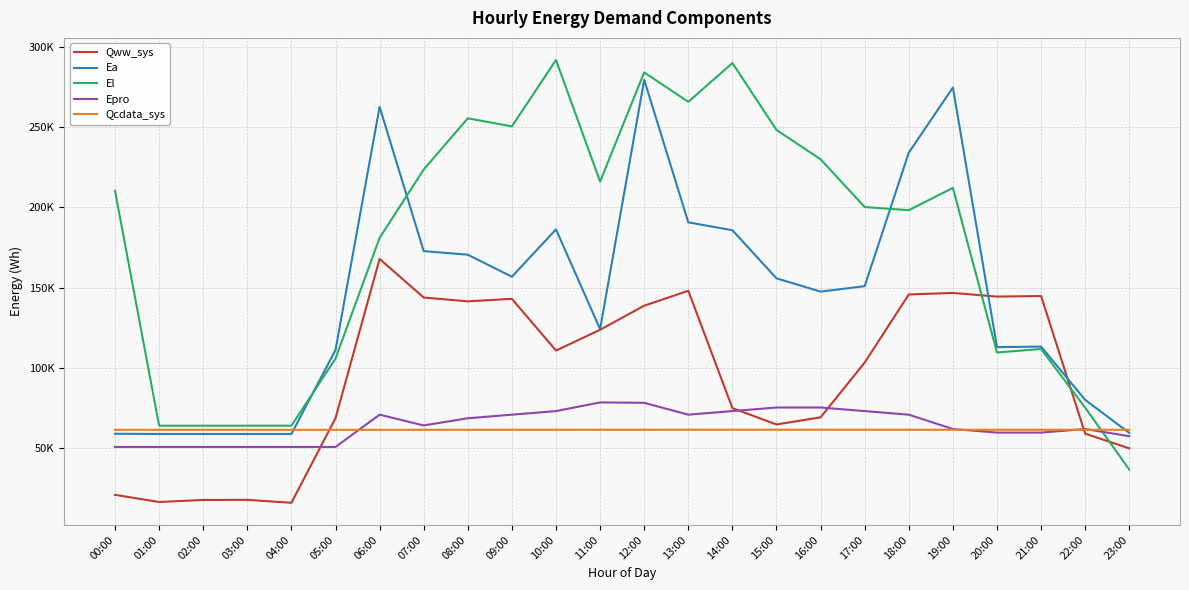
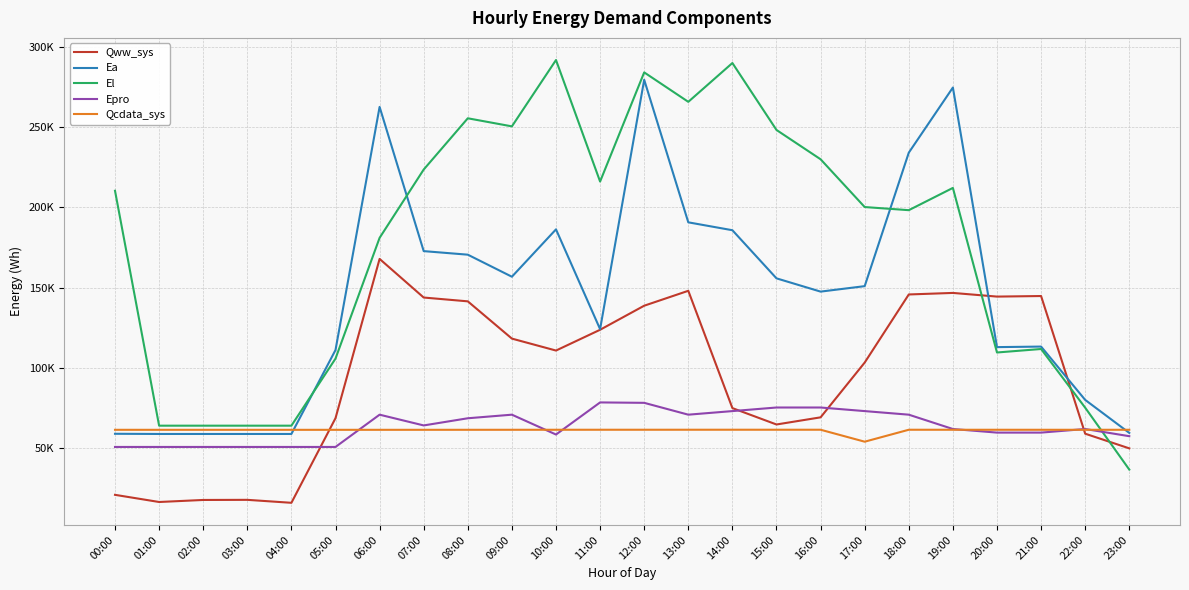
  {
    "Qww_sys": {
      "00:00": 21000,
      "01:00": 16000,
      "02:00": 18000,
      "03:00": 18000,
      "04:00": 16000,
      "05:00": 69000,
      "06:00": 168000,
      "07:00": 144000,
      "08:00": 141000,
-     "09:00": 143000,
+     "09:00": 118000,
      "10:00": 111000,
      "12:00": 139000,
      "13:00": 148000,
      "14:00": 75000,
      "15:00": 65000,
      "16:00": 69000,
      "17:00": 103000,
      "18:00": 146000,
      "19:00": 147000,
      "20:00": 144000,
      "21:00": 145000,
      "22:00": 59000,
      "23:00": 50000
    },
    "Ea": {
      "00:00": 59000,
      "01:00": 59000,
      "02:00": 59000,
      "03:00": 59000,
      "04:00": 59000,
      "05:00": 111000,
      "06:00": 263000,
      "07:00": 173000,
      "08:00": 170000,
      "09:00": 157000,
      "10:00": 186000,
      "12:00": 279000,
      "13:00": 191000,
      "14:00": 186000,
      "15:00": 156000,
      "16:00": 147000,
      "17:00": 151000,
      "18:00": 234000,
      "19:00": 275000,
      "20:00": 113000,
      "22:00": 80000,
      "23:00": 59000
    },
    "El": {
      "00:00": 210000,
      "01:00": 64000,
      "02:00": 64000,
      "03:00": 64000,
      "04:00": 64000,
      "05:00": 106000,
      "06:00": 181000,
      "07:00": 224000,
      "08:00": 255000,
      "09:00": 250000,
      "10:00": 292000,
      "11:00": 216000,
      "12:00": 284000,
      "13:00": 266000,
      "14:00": 290000,
      "15:00": 248000,
      "16:00": 230000,
      "17:00": 200000,
      "18:00": 198000,
      "19:00": 212000,
      "20:00": 110000,
      "22:00": 75000,
      "23:00": 37000
    },
    "Epro": {
      "00:00": 51000,
      "01:00": 51000,
      "02:00": 51000,
      "03:00": 51000,
      "04:00": 51000,
      "05:00": 51000,
      "06:00": 71000,
      "07:00": 64000,
      "08:00": 69000,
      "09:00": 71000,
-     "10:00": 73000,
+     "10:00": 58000,
      "11:00": 78000,
      "12:00": 78000,
      "13:00": 71000,
      "14:00": 73000,
      "15:00": 75000,
      "16:00": 75000,
      "17:00": 73000,
      "18:00": 71000,
      "20:00": 60000,
      "21:00": 60000,
      "23:00": 57000
    },
    "Qcdata_sys": {
      "00:00": 61000,
      "01:00": 61000,
      "02:00": 61000,
      "03:00": 61000,
      "04:00": 61000,
      "05:00": 61000,
      "06:00": 61000,
      "07:00": 61000,
      "08:00": 61000,
      "09:00": 61000,
      "10:00": 61000,
      "11:00": 61000,
      "12:00": 61000,
      "13:00": 61000,
      "14:00": 61000,
      "15:00": 61000,
      "16:00": 61000,
-     "17:00": 61000,
+     "17:00": 54000,
      "18:00": 61000,
      "20:00": 61000,
      "21:00": 61000,
      "23:00": 61000
    }
  }
